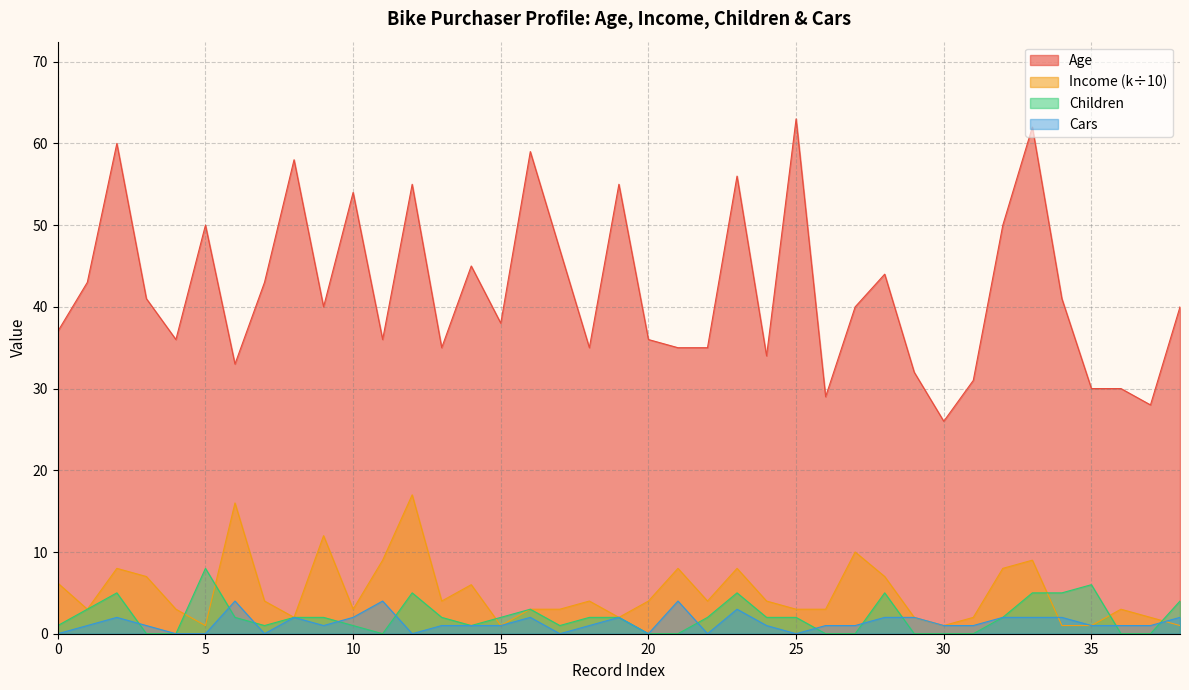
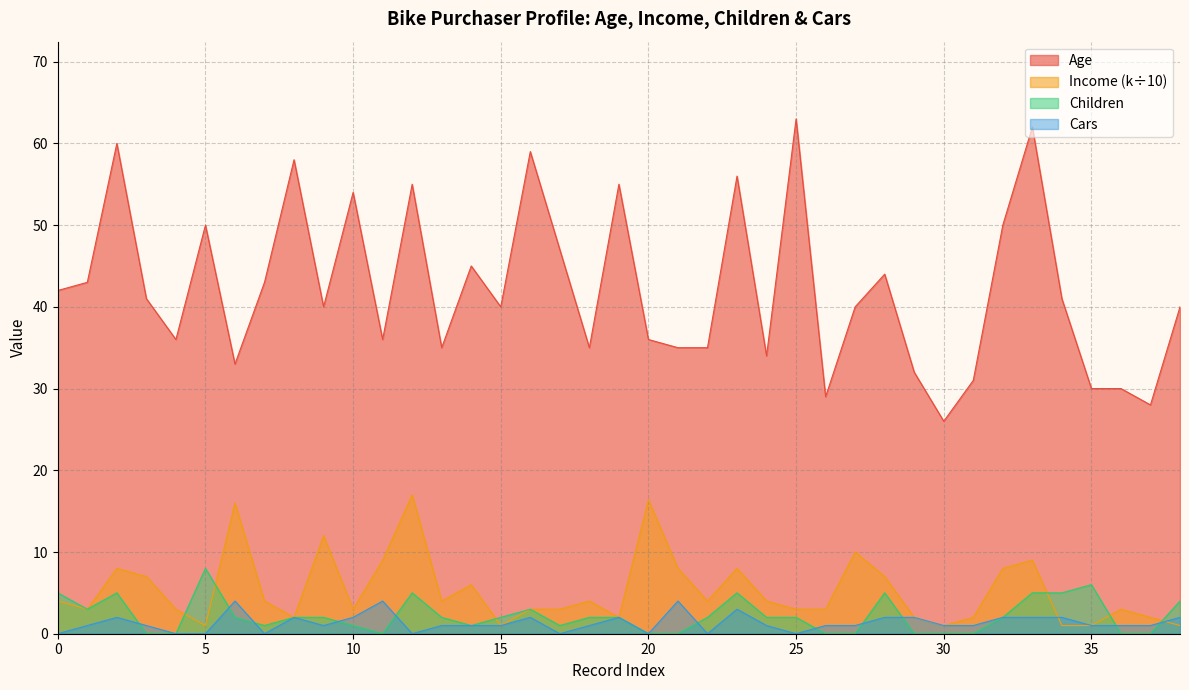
  {
    "Age": {
-     "0": 37,
+     "0": 42,
      "5": 50,
      "10": 54,
-     "15": 38,
+     "15": 40,
      "20": 36,
      "25": 63,
      "30": 26,
      "35": 30
    },
    "Income (k÷10)": {
-     "0": 6,
+     "0": 4,
      "5": 1,
      "10": 3,
-     "20": 4,
+     "20": 16,
      "25": 3
    },
    "Children": {
-     "0": 1,
+     "0": 5,
      "5": 8,
      "10": 1,
      "15": 2,
      "25": 2,
      "30": 0,
      "35": 6
    },
    "Cars": {
      "0": 0,
      "5": 0,
      "10": 2,
      "25": 0
    }
  }
